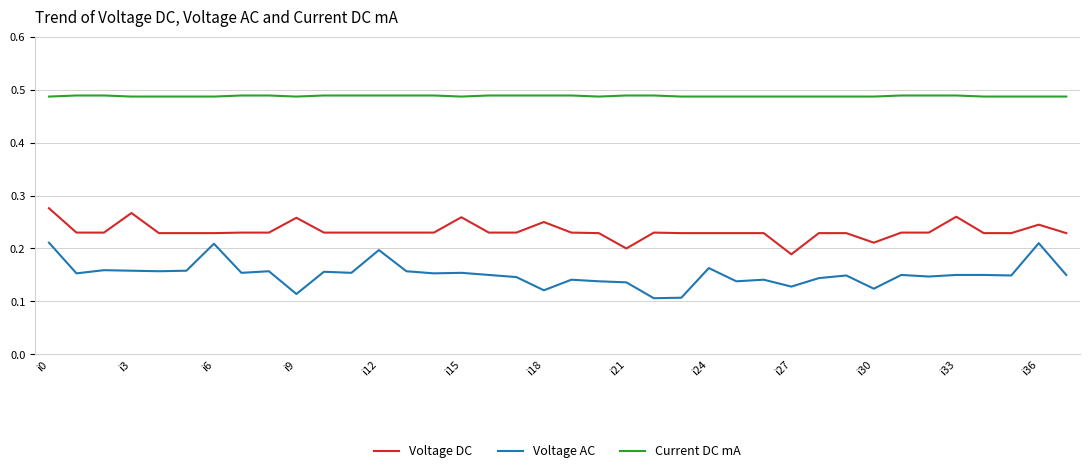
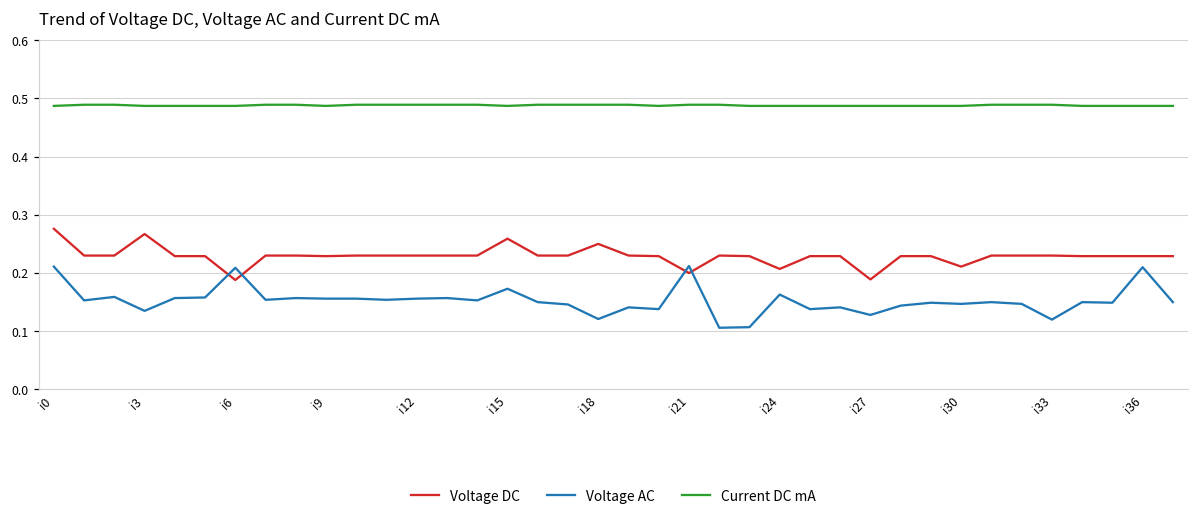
  {
    "Voltage DC": {
      "i0": 0.28,
      "i3": 0.27,
-     "i6": 0.23,
-     "i9": 0.26,
+     "i6": 0.19,
+     "i9": 0.23,
      "i12": 0.23,
      "i15": 0.26,
      "i18": 0.25,
      "i21": 0.20,
-     "i24": 0.23,
+     "i24": 0.21,
      "i27": 0.19,
      "i30": 0.21,
-     "i33": 0.26,
-     "i36": 0.25
+     "i33": 0.23,
+     "i36": 0.23
    },
    "Voltage AC": {
      "i0": 0.21,
-     "i3": 0.16,
+     "i3": 0.14,
      "i6": 0.21,
-     "i9": 0.11,
-     "i12": 0.20,
-     "i15": 0.15,
+     "i9": 0.16,
+     "i12": 0.16,
+     "i15": 0.17,
      "i18": 0.12,
-     "i21": 0.14,
+     "i21": 0.21,
      "i24": 0.16,
      "i27": 0.13,
-     "i30": 0.12,
-     "i33": 0.15,
+     "i30": 0.15,
+     "i33": 0.12,
      "i36": 0.21
    },
    "Current DC mA": {
      "i0": 0.49,
      "i3": 0.49,
      "i6": 0.49,
      "i9": 0.49,
      "i12": 0.49,
      "i15": 0.49,
      "i18": 0.49,
      "i21": 0.49,
      "i24": 0.49,
      "i27": 0.49,
      "i30": 0.49,
      "i33": 0.49,
      "i36": 0.49
    }
  }
